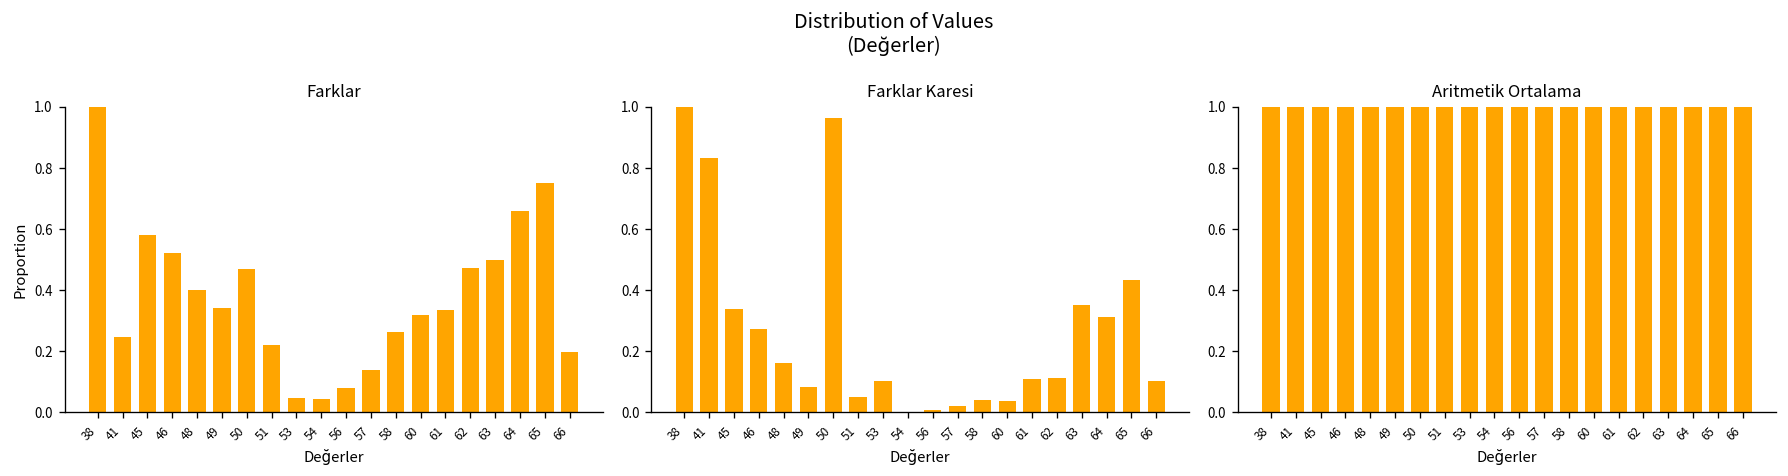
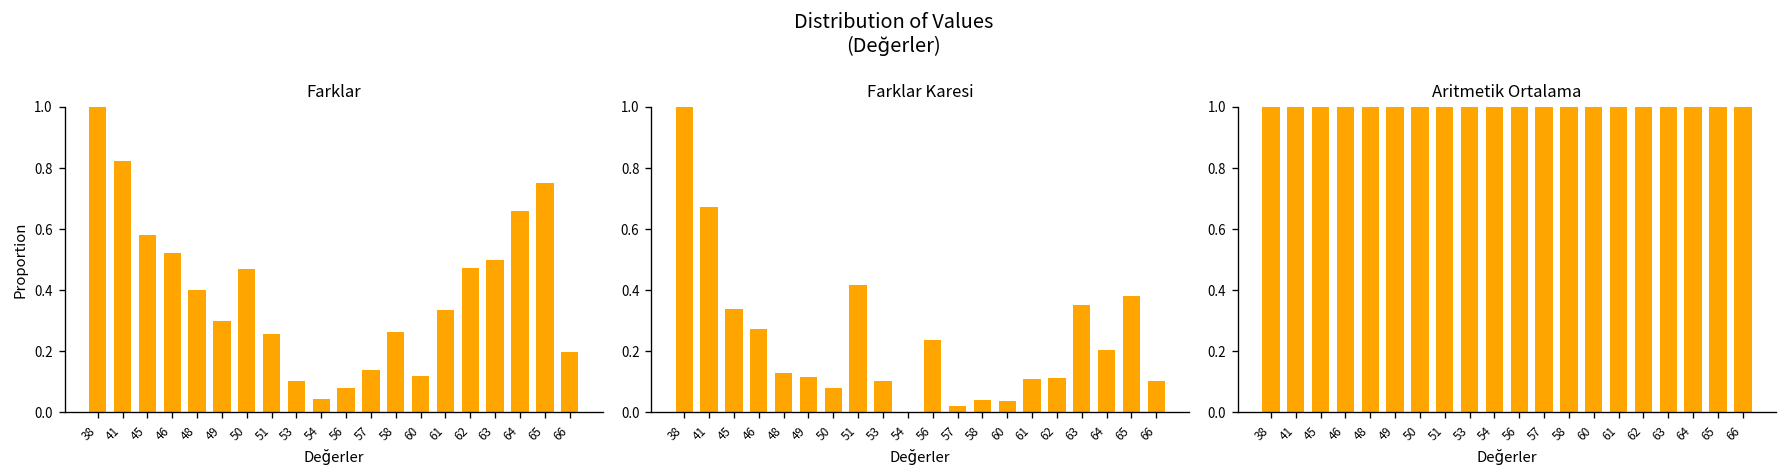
  {
    "Farklar": {
      "38": 1.00,
-     "41": 0.25,
+     "41": 0.82,
      "45": 0.58,
      "46": 0.52,
      "48": 0.40,
-     "49": 0.34,
+     "49": 0.30,
      "50": 0.47,
-     "51": 0.22,
-     "53": 0.05,
+     "51": 0.26,
+     "53": 0.10,
      "54": 0.04,
      "56": 0.08,
      "57": 0.14,
      "58": 0.26,
-     "60": 0.32,
+     "60": 0.12,
      "61": 0.34,
      "62": 0.47,
      "63": 0.50,
      "64": 0.66,
      "65": 0.75,
      "66": 0.20
    },
    "Farklar Karesi": {
      "38": 1.00,
-     "41": 0.83,
+     "41": 0.67,
      "45": 0.34,
      "46": 0.27,
-     "48": 0.16,
-     "49": 0.08,
-     "50": 0.96,
-     "51": 0.05,
+     "48": 0.13,
+     "49": 0.12,
+     "50": 0.08,
+     "51": 0.42,
      "53": 0.10,
-     "56": 0.01,
+     "56": 0.24,
      "57": 0.02,
      "58": 0.04,
      "60": 0.04,
      "61": 0.11,
      "62": 0.11,
      "63": 0.35,
-     "64": 0.31,
-     "65": 0.43,
+     "64": 0.20,
+     "65": 0.38,
      "66": 0.10
    },
    "Aritmetik Ortalama": {
      "38": 1.00,
      "41": 1.00,
      "45": 1.00,
      "46": 1.00,
      "48": 1.00,
      "49": 1.00,
      "50": 1.00,
      "51": 1.00,
      "53": 1.00,
      "54": 1.00,
      "56": 1.00,
      "57": 1.00,
      "58": 1.00,
      "60": 1.00,
      "61": 1.00,
      "62": 1.00,
      "63": 1.00,
      "64": 1.00,
      "65": 1.00,
      "66": 1.00
    }
  }
